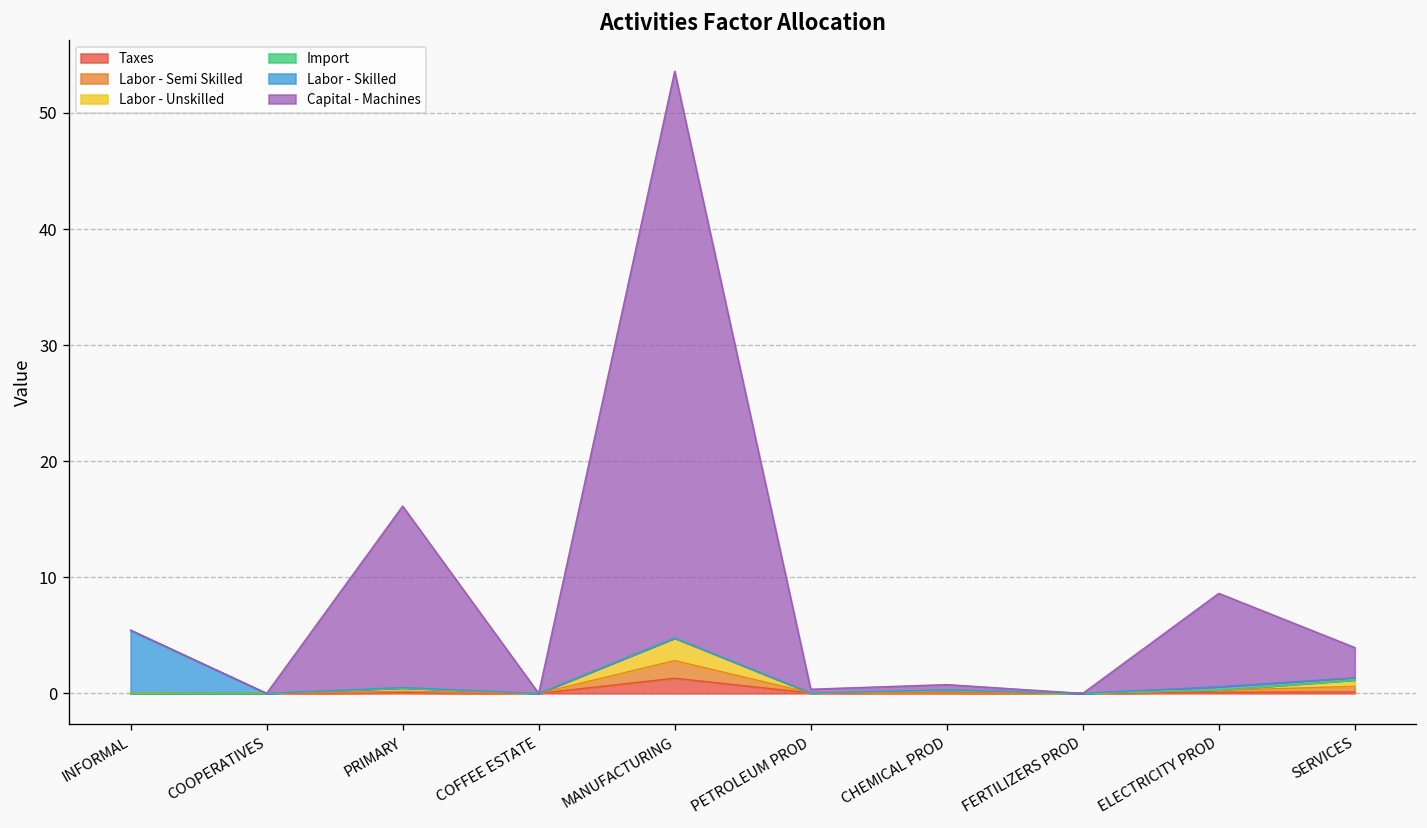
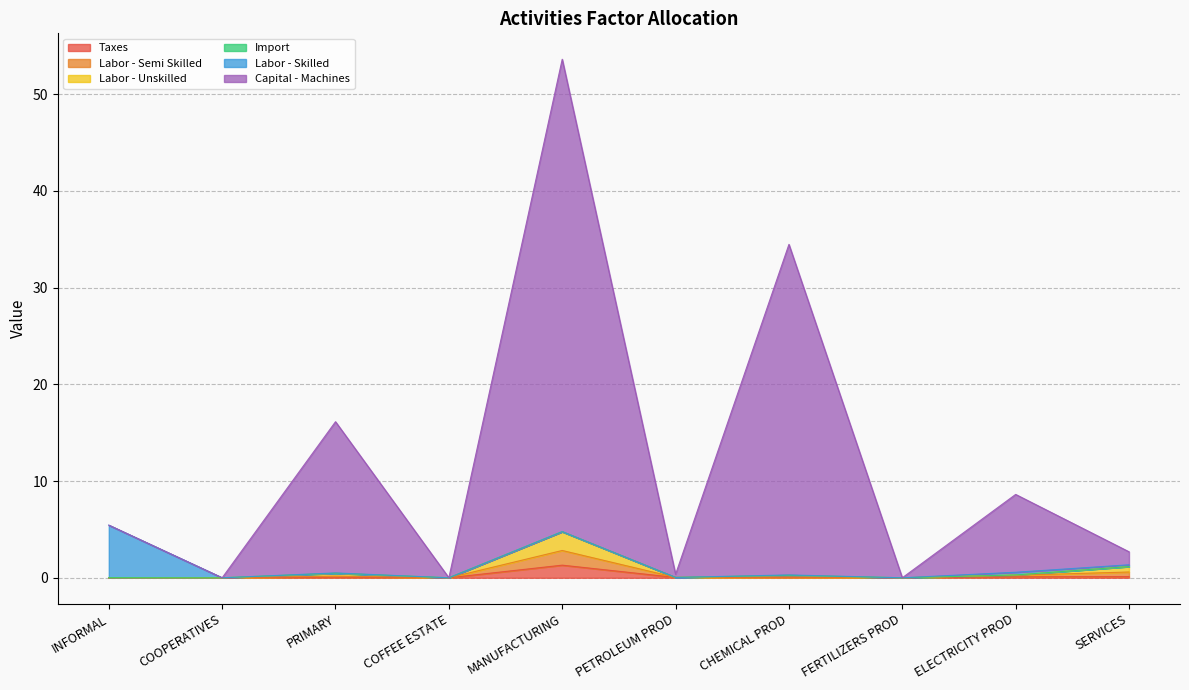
  {
    "Labor - Skilled": {
      "ELECTRICITY PROD": 0
    },
    "Capital - Machines": {
      "PRIMARY": 16,
      "MANUFACTURING": 49,
      "PETROLEUM PROD": 0,
-     "CHEMICAL PROD": 0,
+     "CHEMICAL PROD": 34,
      "ELECTRICITY PROD": 8,
-     "SERVICES": 3
+     "SERVICES": 1
    }
  }
